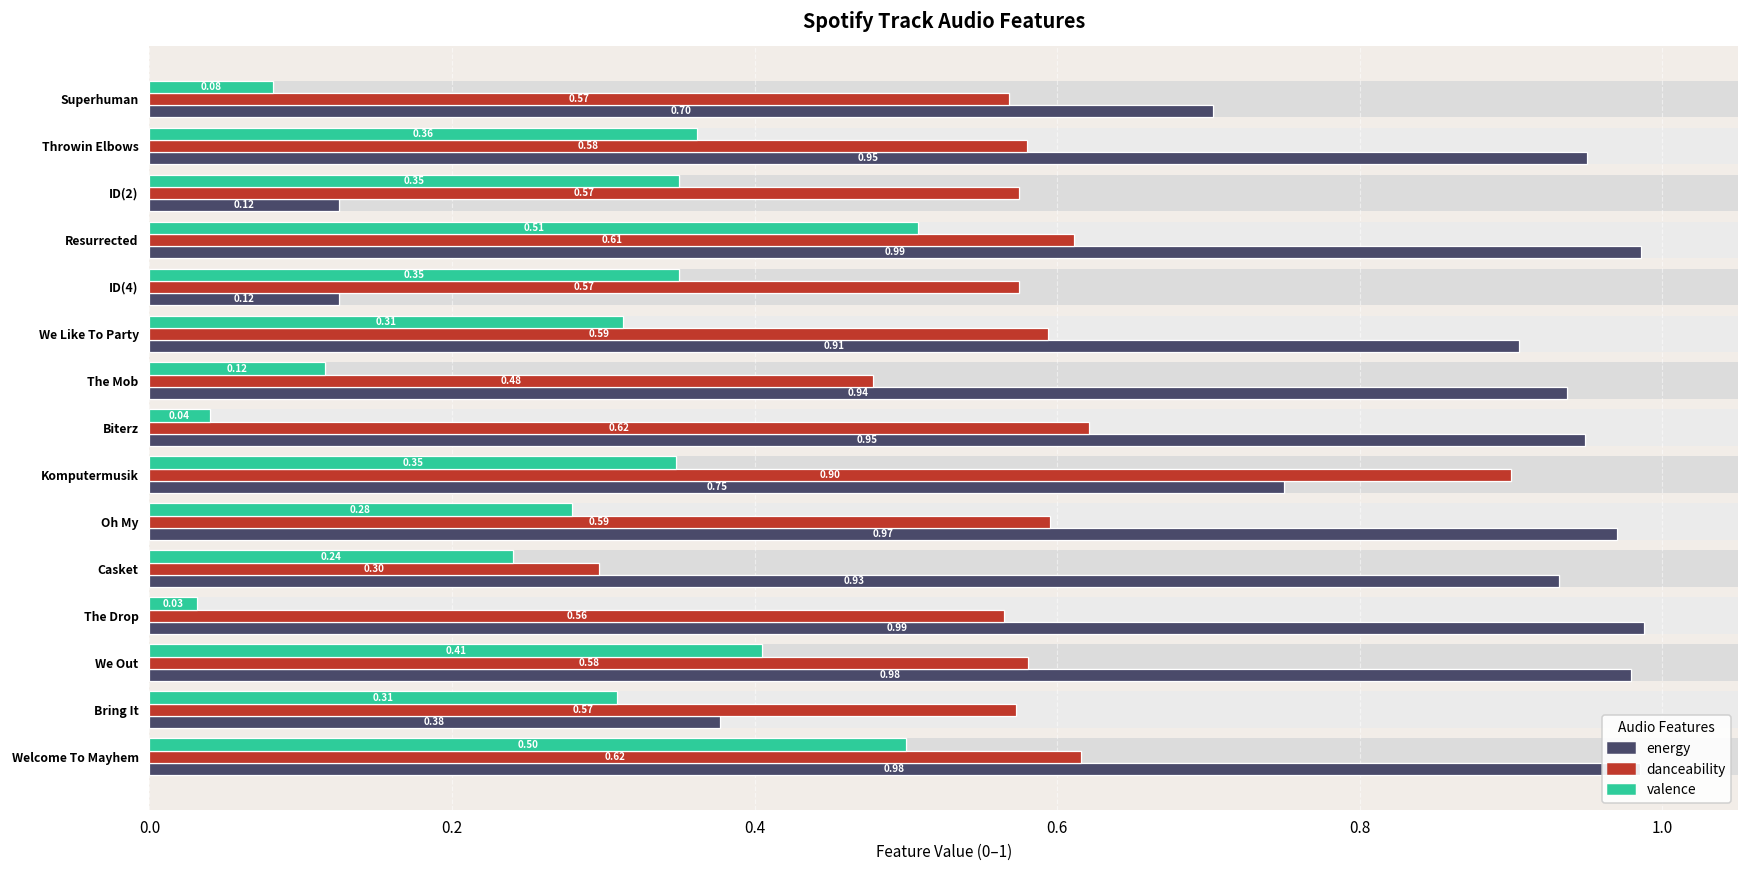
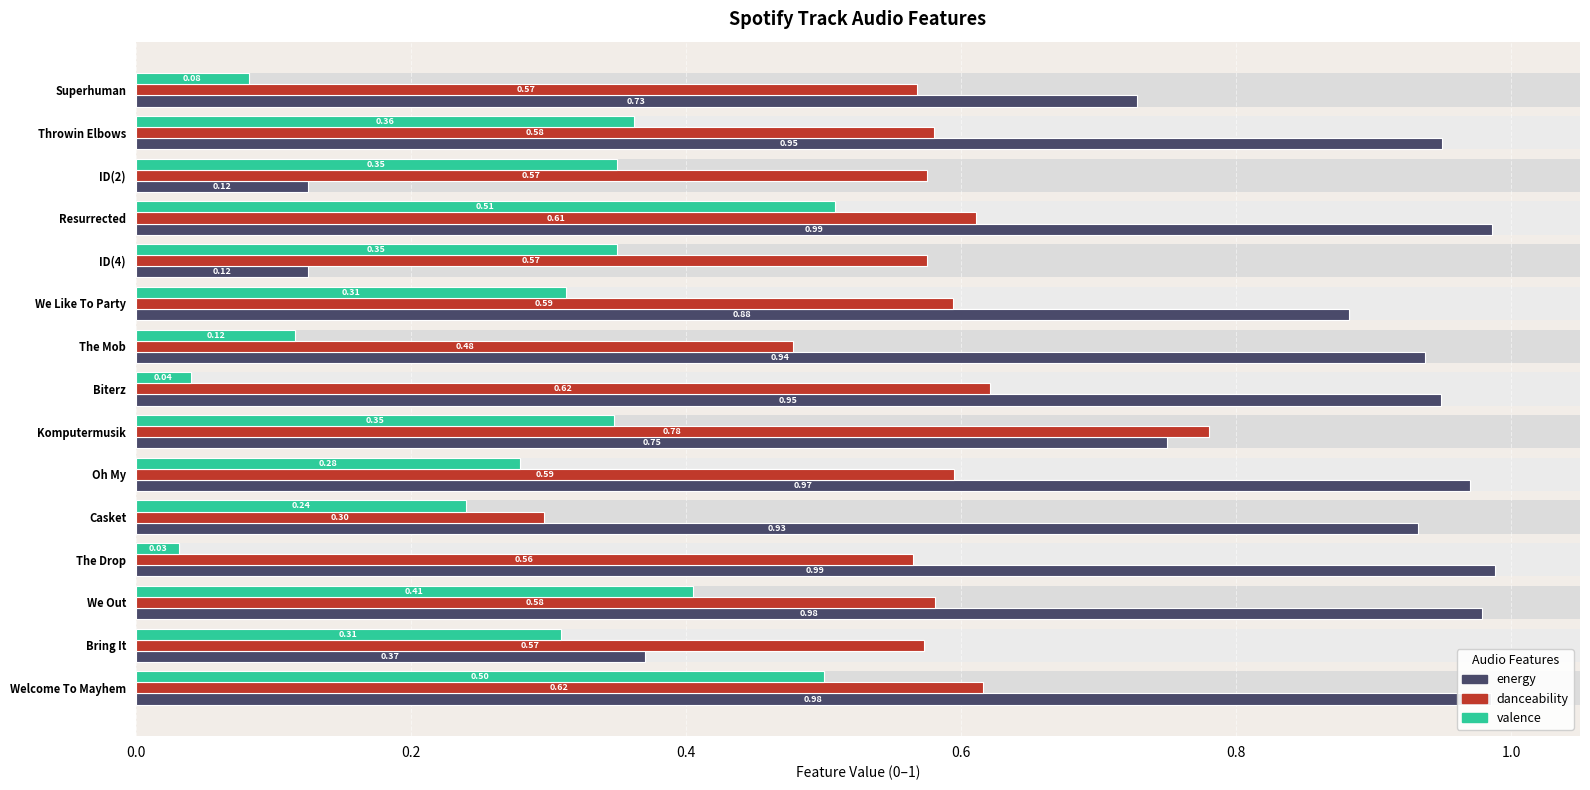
  {
    "energy": {
-     "Superhuman": 0.70,
-     "We Like To Party": 0.91,
-     "Bring It": 0.38
+     "Superhuman": 0.73,
+     "We Like To Party": 0.88,
+     "Bring It": 0.37
    },
    "danceability": {
-     "Komputermusik": 0.90
+     "Komputermusik": 0.78
    }
  }
